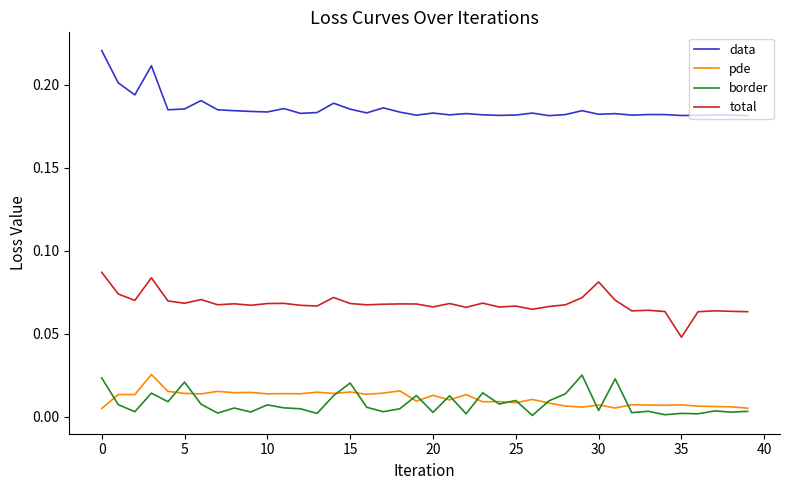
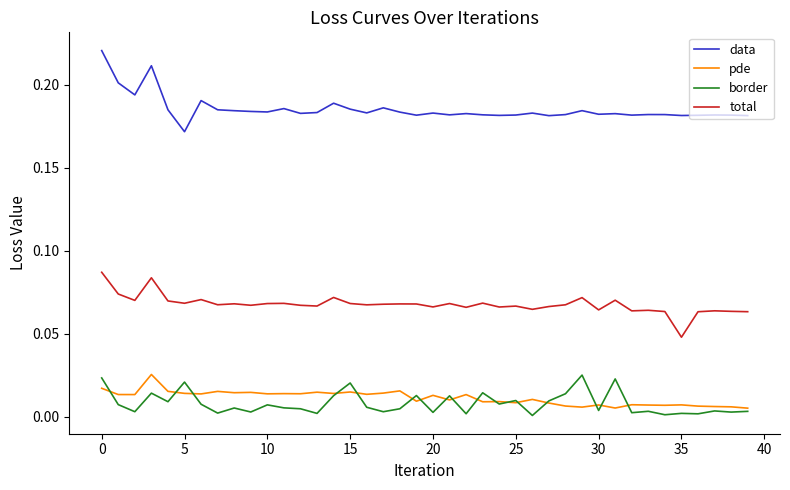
  {
    "data": {
      "0": 0.221,
-     "5": 0.185,
+     "5": 0.172,
      "10": 0.184,
      "15": 0.185,
      "20": 0.183,
      "25": 0.182,
      "30": 0.182,
      "35": 0.181
    },
    "pde": {
-     "0": 0.005,
+     "0": 0.017,
      "5": 0.014,
      "10": 0.014,
      "15": 0.015,
      "20": 0.013,
      "30": 0.007,
      "35": 0.007
    },
    "border": {
      "0": 0.023,
      "5": 0.021,
      "10": 0.007,
      "15": 0.020,
      "20": 0.003,
      "30": 0.004,
      "35": 0.002
    },
    "total": {
      "0": 0.087,
      "5": 0.068,
      "10": 0.068,
      "15": 0.068,
      "20": 0.066,
      "25": 0.067,
-     "30": 0.081,
+     "30": 0.064,
      "35": 0.048
    }
  }
